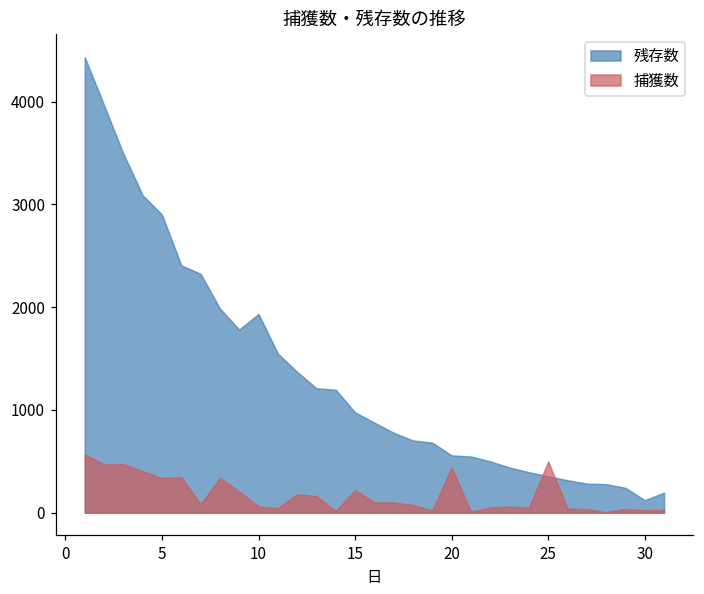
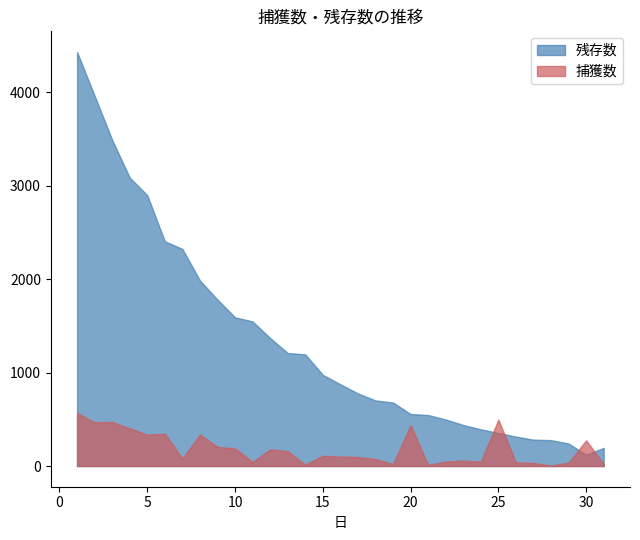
  {
    "残存数": {
      "5": 2900,
-     "10": 1900,
+     "10": 1600,
      "15": 1000,
      "20": 600,
      "25": 400,
      "30": 100
    },
    "捕獲数": {
      "5": 300,
-     "10": 100,
-     "15": 200,
+     "10": 200,
+     "15": 100,
      "20": 400,
      "25": 500,
-     "30": 0
+     "30": 300
    }
  }
